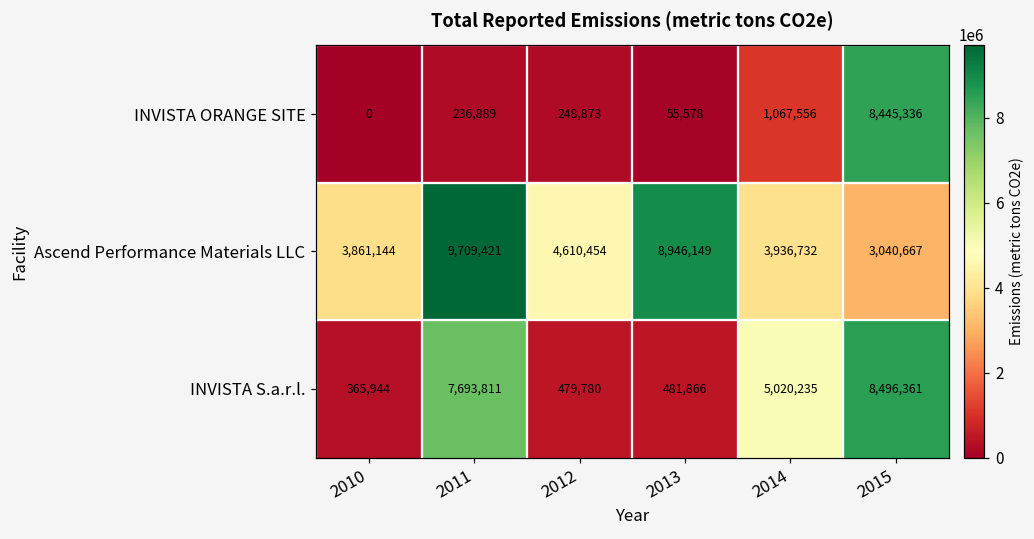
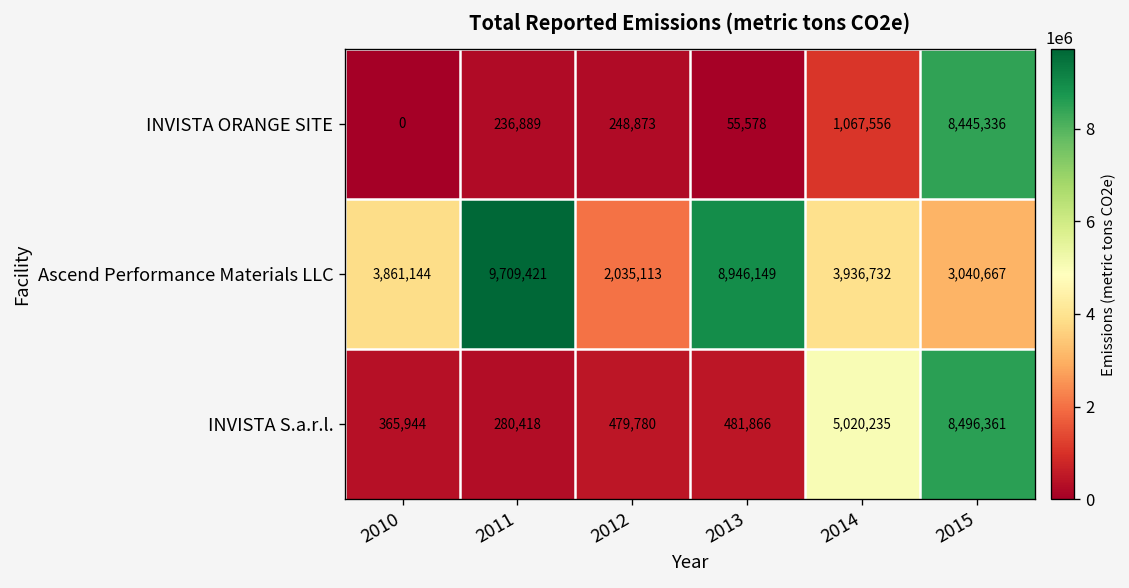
  {
    "INVISTA ORANGE SITE": {
      "2010": "0",
      "2011": "236,889",
      "2012": "248,873",
      "2013": "55,578",
      "2014": "1,067,556",
      "2015": "8,445,336"
    },
    "Ascend Performance Materials LLC": {
      "2010": "3,861,144",
      "2011": "9,709,421",
-     "2012": "4,610,454",
+     "2012": "2,035,113",
      "2013": "8,946,149",
      "2014": "3,936,732",
      "2015": "3,040,667"
    },
    "INVISTA S.a.r.l.": {
      "2010": "365,944",
-     "2011": "7,693,811",
+     "2011": "280,418",
      "2012": "479,780",
      "2013": "481,866",
      "2014": "5,020,235",
      "2015": "8,496,361"
    }
  }
